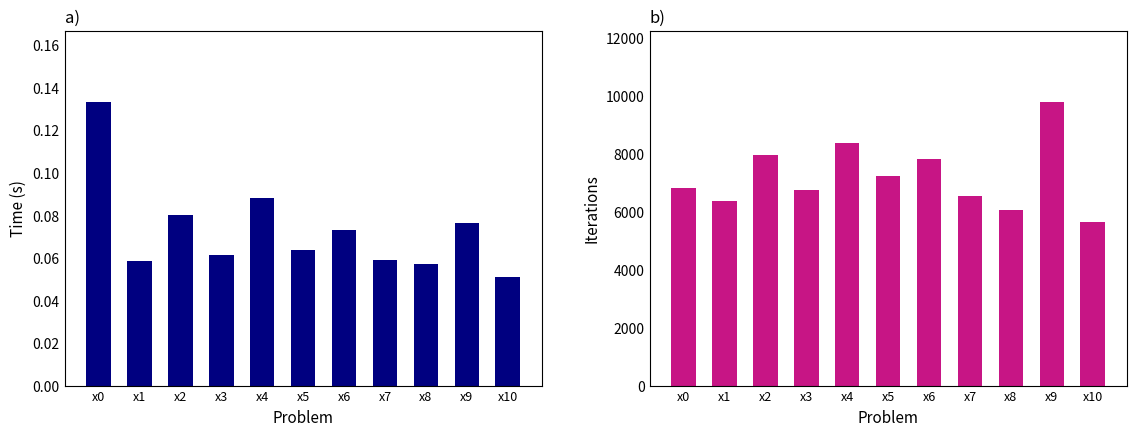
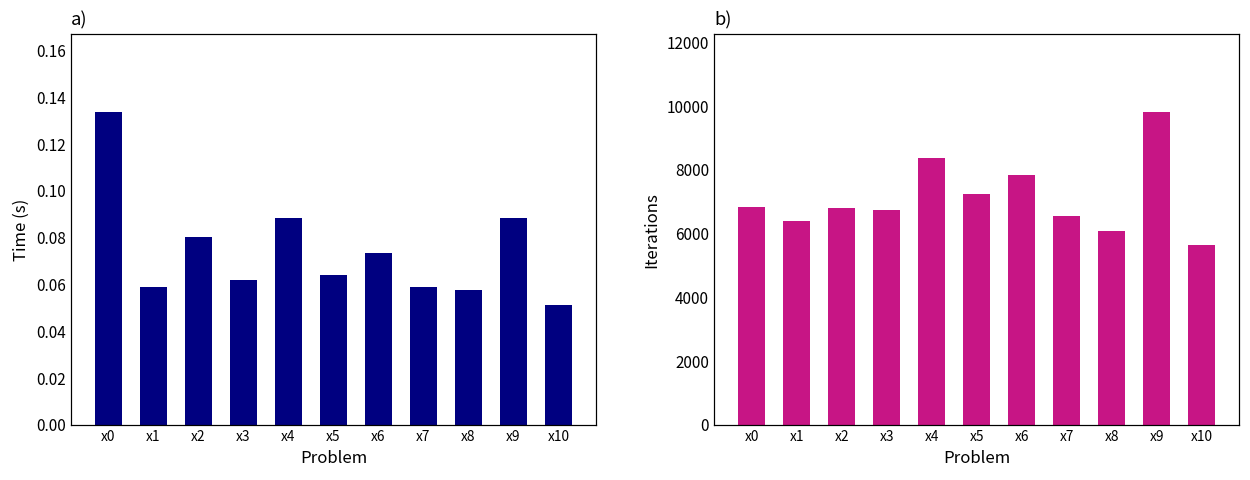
  {
    "a)": {
      "x0": 0.133,
      "x1": 0.059,
      "x2": 0.080,
      "x3": 0.062,
      "x4": 0.088,
      "x5": 0.064,
      "x6": 0.073,
      "x7": 0.059,
      "x8": 0.057,
-     "x9": 0.076,
+     "x9": 0.088,
      "x10": 0.051
    },
    "b)": {
      "x0": 6800,
      "x1": 6400,
-     "x2": 8000,
+     "x2": 6800,
      "x3": 6700,
      "x4": 8400,
      "x5": 7200,
      "x6": 7800,
      "x7": 6500,
      "x8": 6100,
      "x9": 9800,
      "x10": 5600
    }
  }
